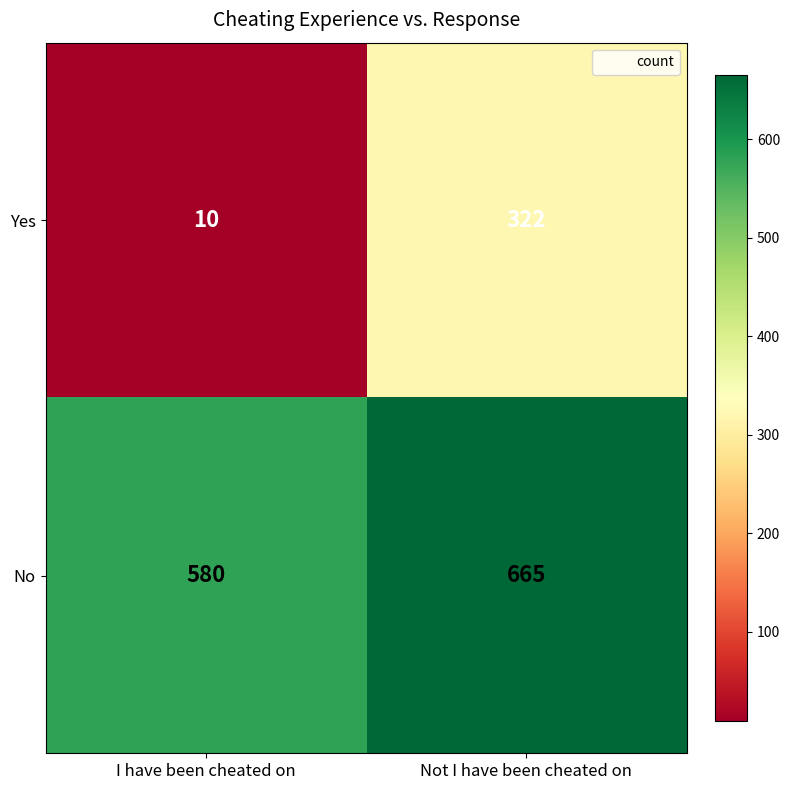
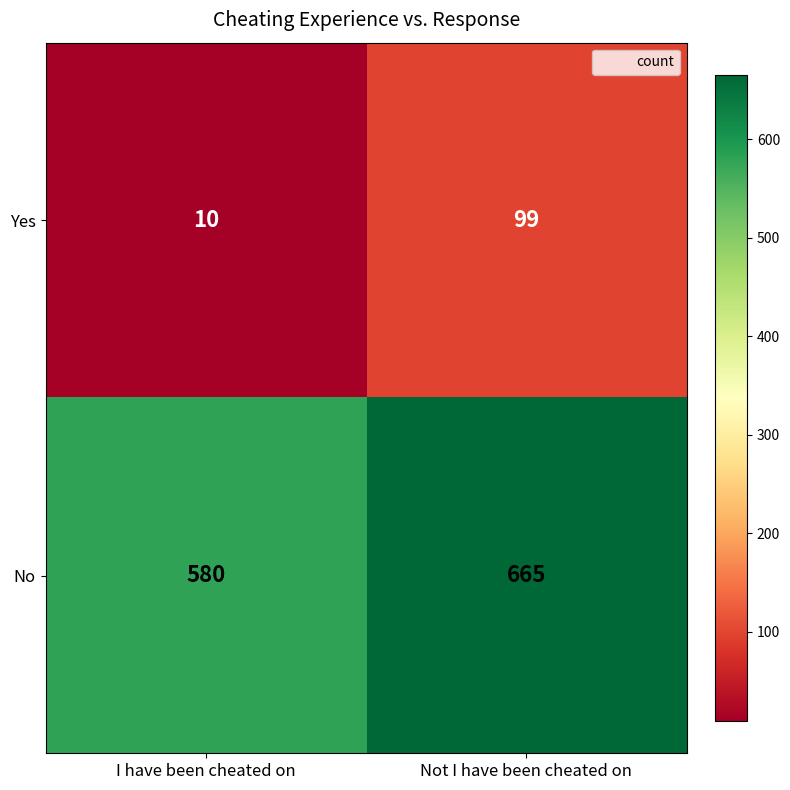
  {
    "Yes": {
      "I have been cheated on": 10,
-     "Not I have been cheated on": 322
+     "Not I have been cheated on": 99
    },
    "No": {
      "I have been cheated on": 580,
      "Not I have been cheated on": 665
    }
  }
